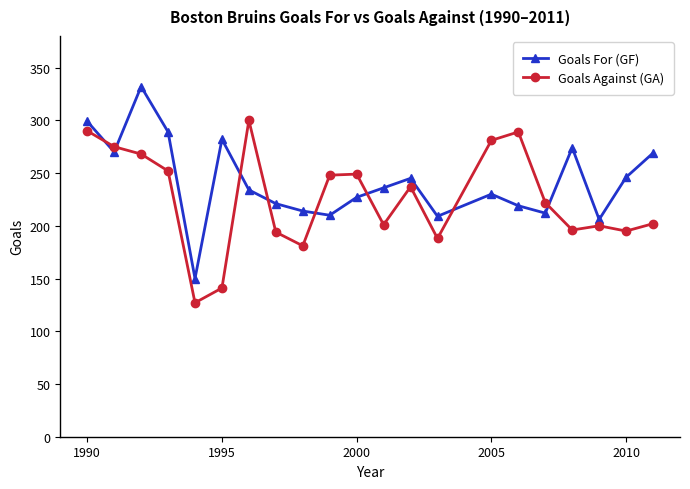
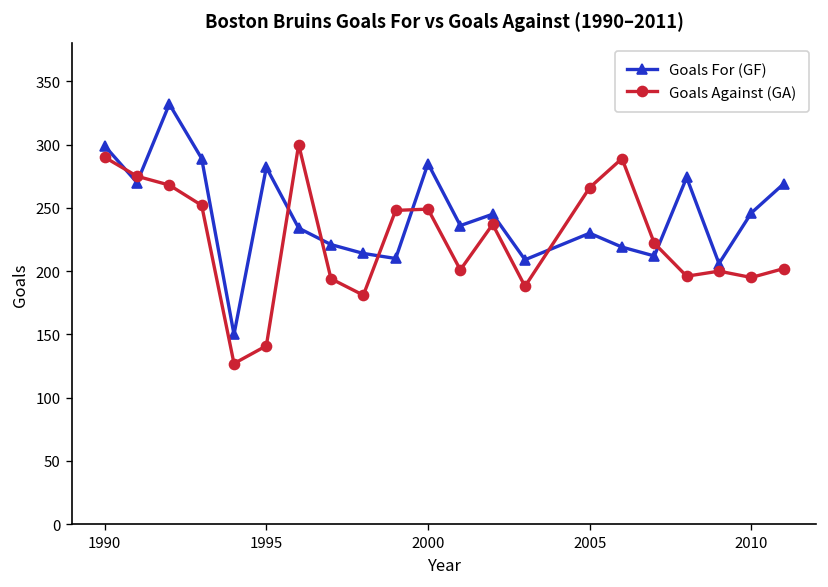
  {
    "Goals For (GF)": {
      "1990": 299,
      "1995": 282,
-     "2000": 227,
+     "2000": 285,
      "2005": 230,
      "2010": 246
    },
    "Goals Against (GA)": {
      "1990": 290,
      "1995": 141,
      "2000": 249,
-     "2005": 281,
+     "2005": 266,
      "2010": 195
    }
  }
